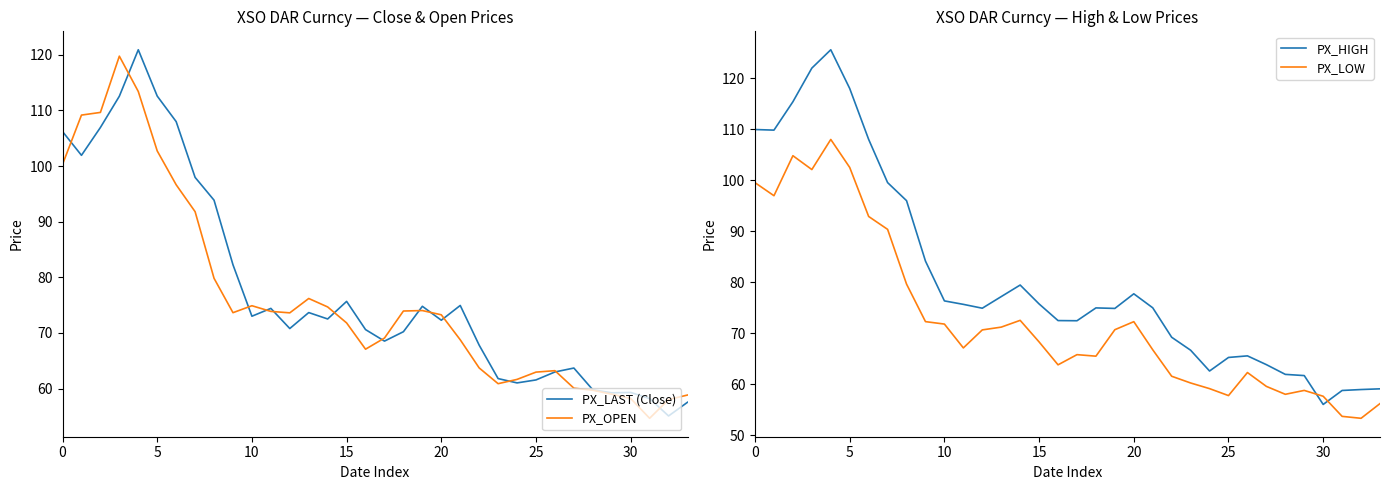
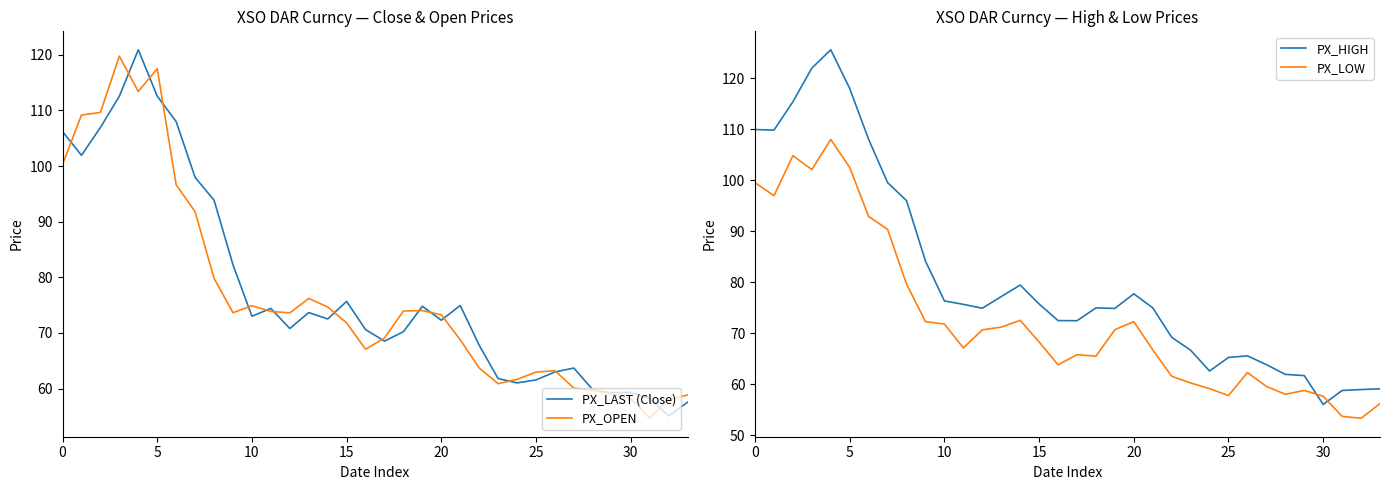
  {
    "XSO DAR Curncy — Close & Open Prices": {
      "PX_LAST (Close)": {
        "0": 106,
        "5": 113,
        "10": 73,
        "15": 76,
        "20": 72,
        "25": 62
      },
      "PX_OPEN": {
        "0": 100,
-       "5": 103,
+       "5": 117,
        "10": 75,
        "15": 72,
        "20": 73,
        "25": 63
      }
    },
    "XSO DAR Curncy — High & Low Prices": {
      "PX_HIGH": {
        "0": 110,
        "5": 118,
        "10": 76,
        "15": 76,
        "20": 78,
        "25": 65,
        "30": 56
      },
      "PX_LOW": {
        "0": 100,
        "5": 103,
        "10": 72,
        "15": 68,
        "20": 72,
        "25": 58,
        "30": 58
      }
    }
  }
